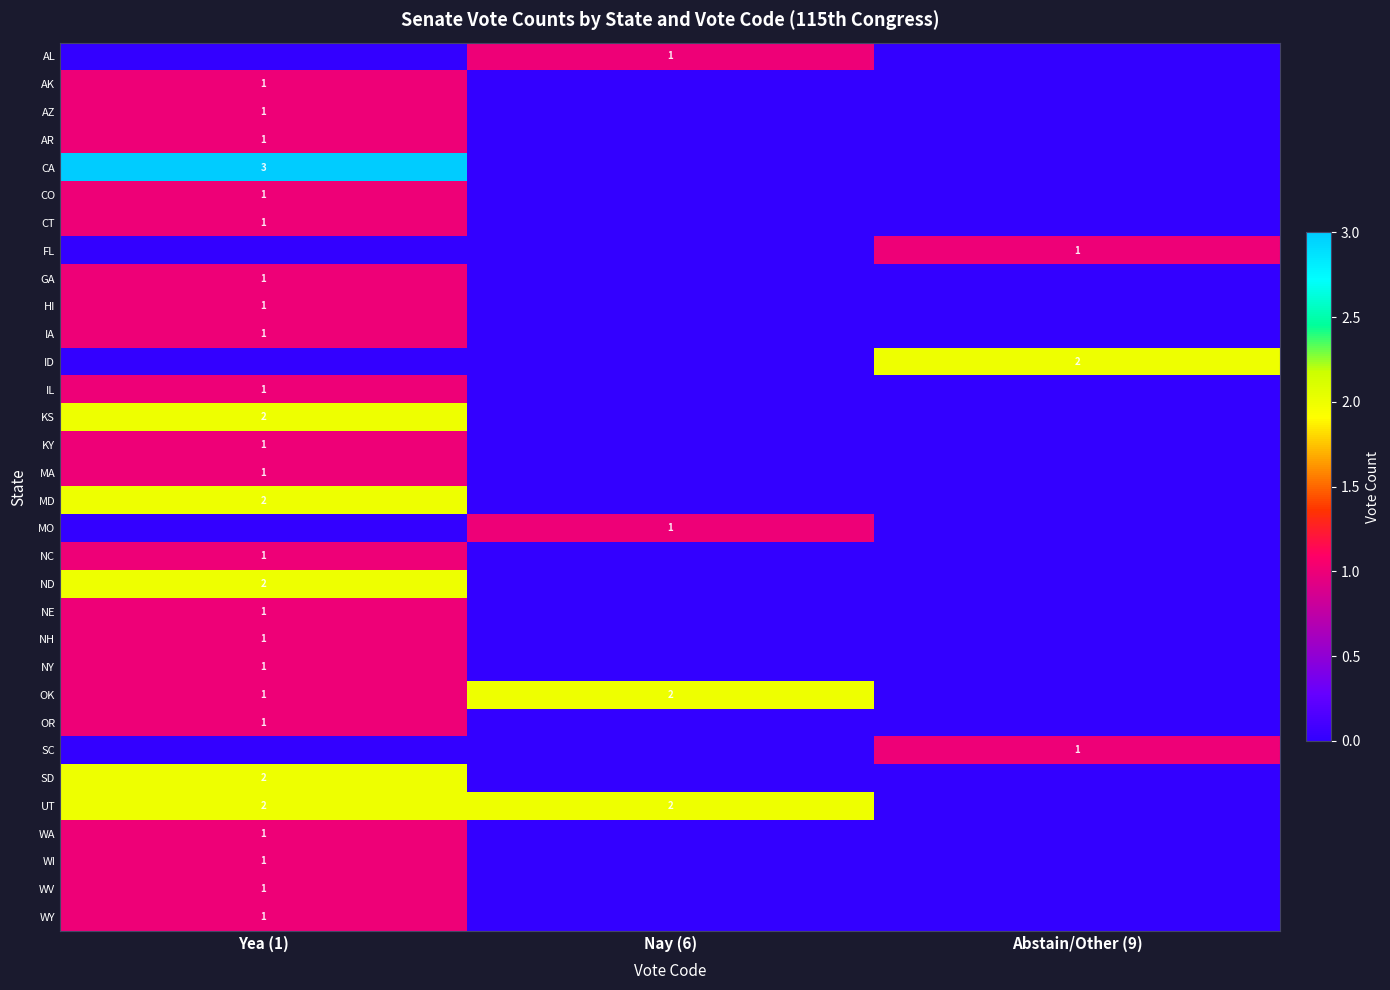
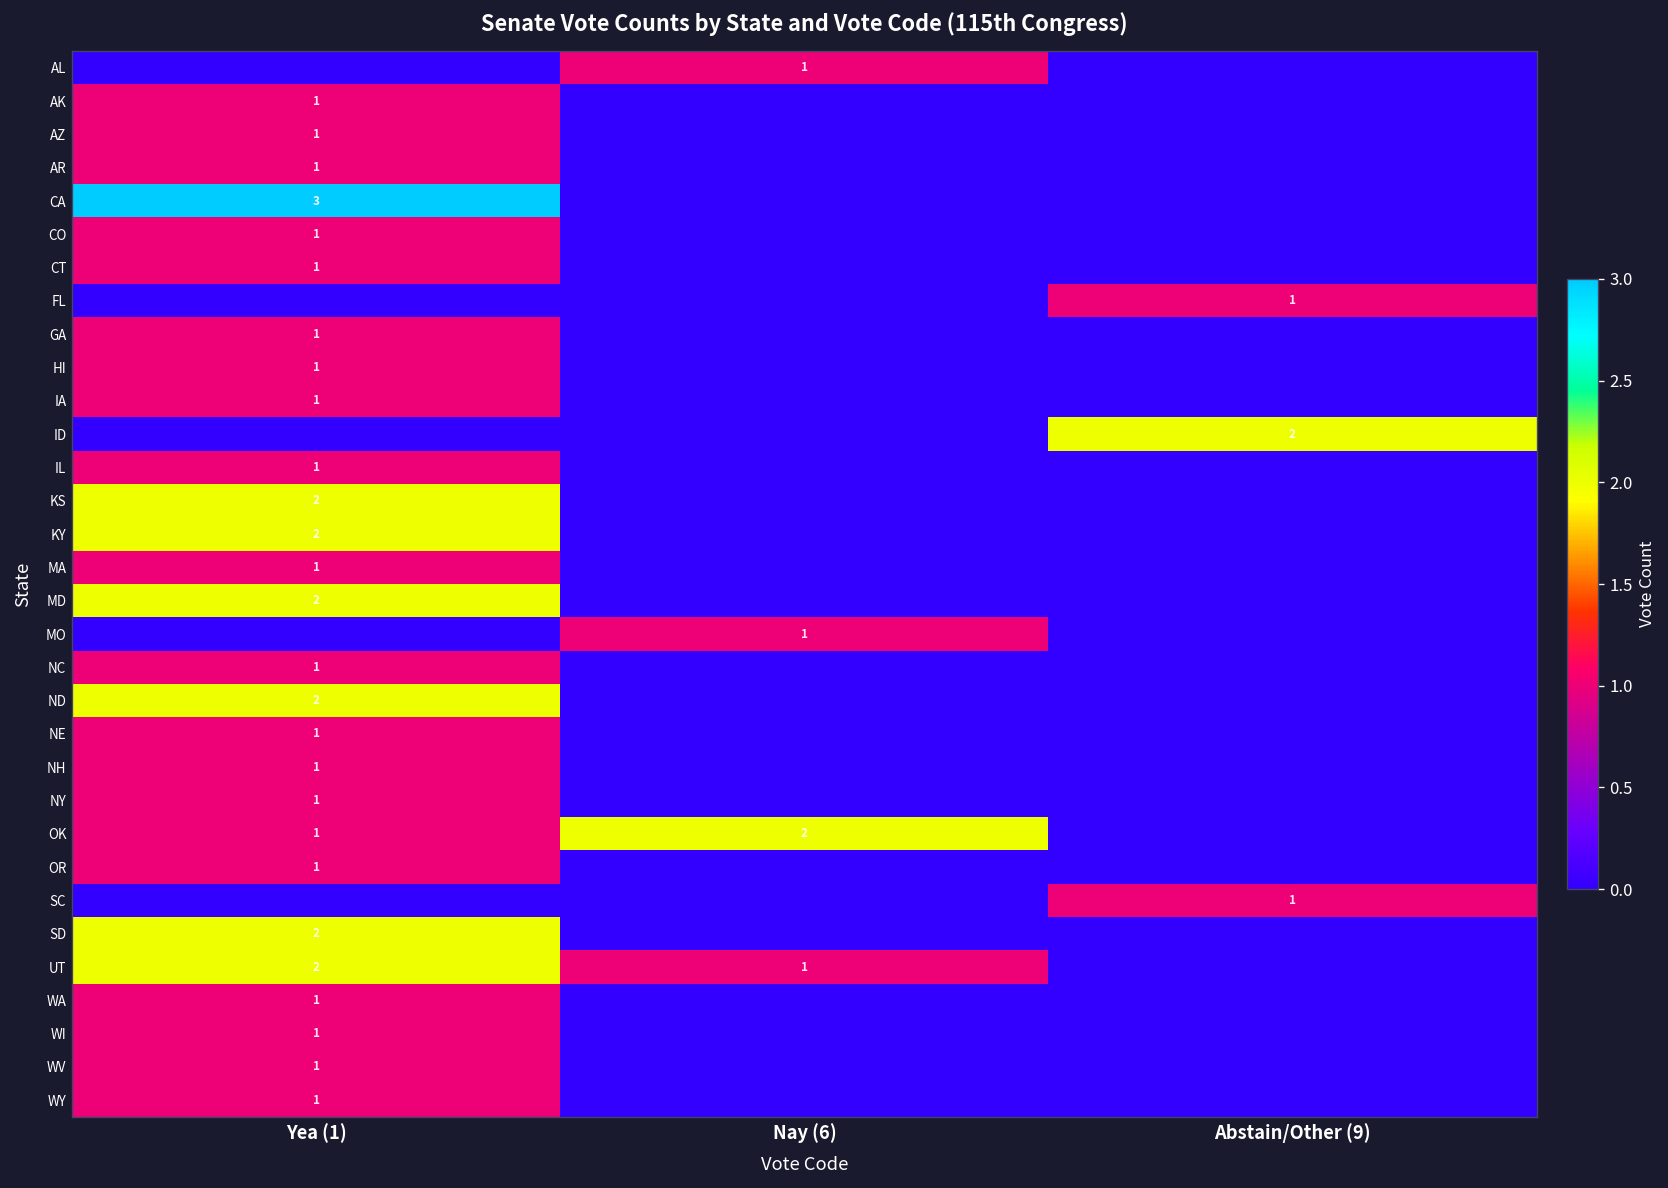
  {
    "AL": {
      "Nay (6)": 1
    },
    "AK": {
      "Yea (1)": 1
    },
    "AZ": {
      "Yea (1)": 1
    },
    "AR": {
      "Yea (1)": 1
    },
    "CA": {
      "Yea (1)": 3
    },
    "CO": {
      "Yea (1)": 1
    },
    "CT": {
      "Yea (1)": 1
    },
    "FL": {
      "Abstain/Other (9)": 1
    },
    "GA": {
      "Yea (1)": 1
    },
    "HI": {
      "Yea (1)": 1
    },
    "IA": {
      "Yea (1)": 1
    },
    "ID": {
      "Abstain/Other (9)": 2
    },
    "IL": {
      "Yea (1)": 1
    },
    "KS": {
      "Yea (1)": 2
    },
    "KY": {
-     "Yea (1)": 1
+     "Yea (1)": 2
    },
    "MA": {
      "Yea (1)": 1
    },
    "MD": {
      "Yea (1)": 2
    },
    "MO": {
      "Nay (6)": 1
    },
    "NC": {
      "Yea (1)": 1
    },
    "ND": {
      "Yea (1)": 2
    },
    "NE": {
      "Yea (1)": 1
    },
    "NH": {
      "Yea (1)": 1
    },
    "NY": {
      "Yea (1)": 1
    },
    "OK": {
      "Yea (1)": 1,
      "Nay (6)": 2
    },
    "OR": {
      "Yea (1)": 1
    },
    "SC": {
      "Abstain/Other (9)": 1
    },
    "SD": {
      "Yea (1)": 2
    },
    "UT": {
      "Yea (1)": 2,
-     "Nay (6)": 2
+     "Nay (6)": 1
    },
    "WA": {
      "Yea (1)": 1
    },
    "WI": {
      "Yea (1)": 1
    },
    "WV": {
      "Yea (1)": 1
    },
    "WY": {
      "Yea (1)": 1
    }
  }
